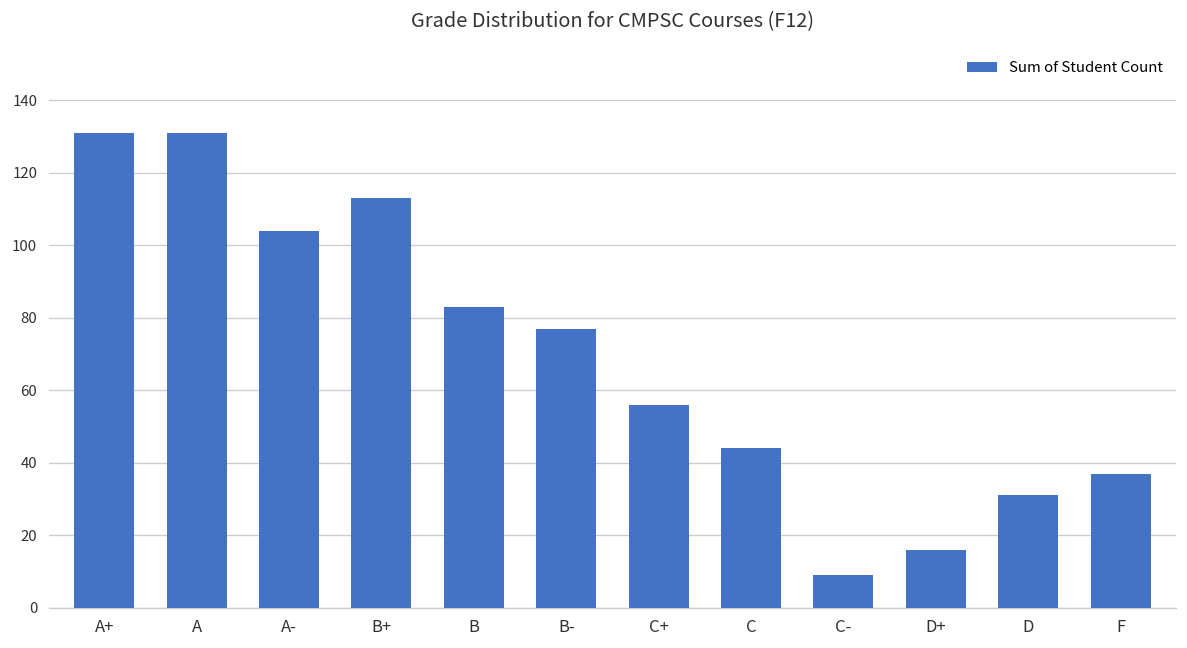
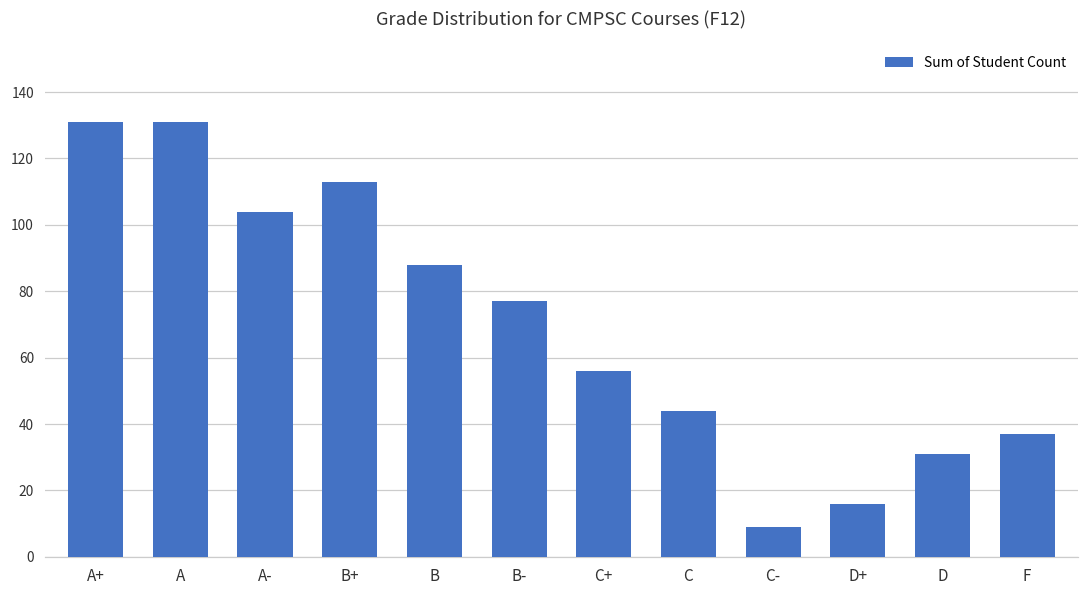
  {
    "A+": 131,
    "A": 131,
    "A-": 104,
    "B+": 113,
-   "B": 83,
+   "B": 88,
    "B-": 77,
    "C+": 56,
    "C": 44,
    "C-": 9,
    "D+": 16,
    "D": 31,
    "F": 37
  }
